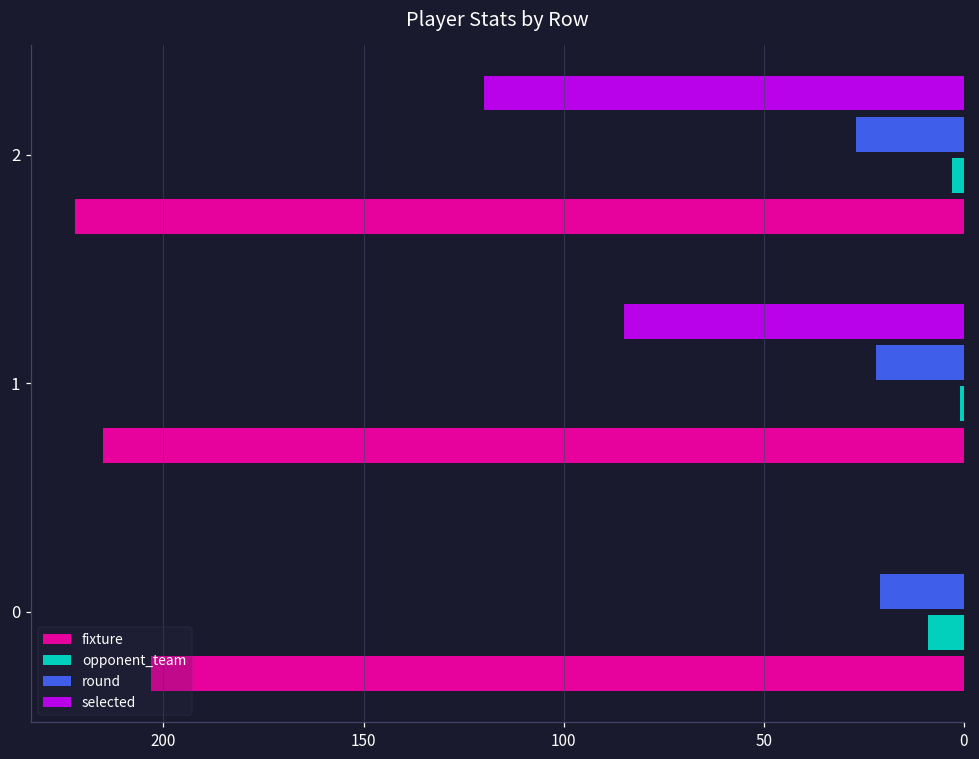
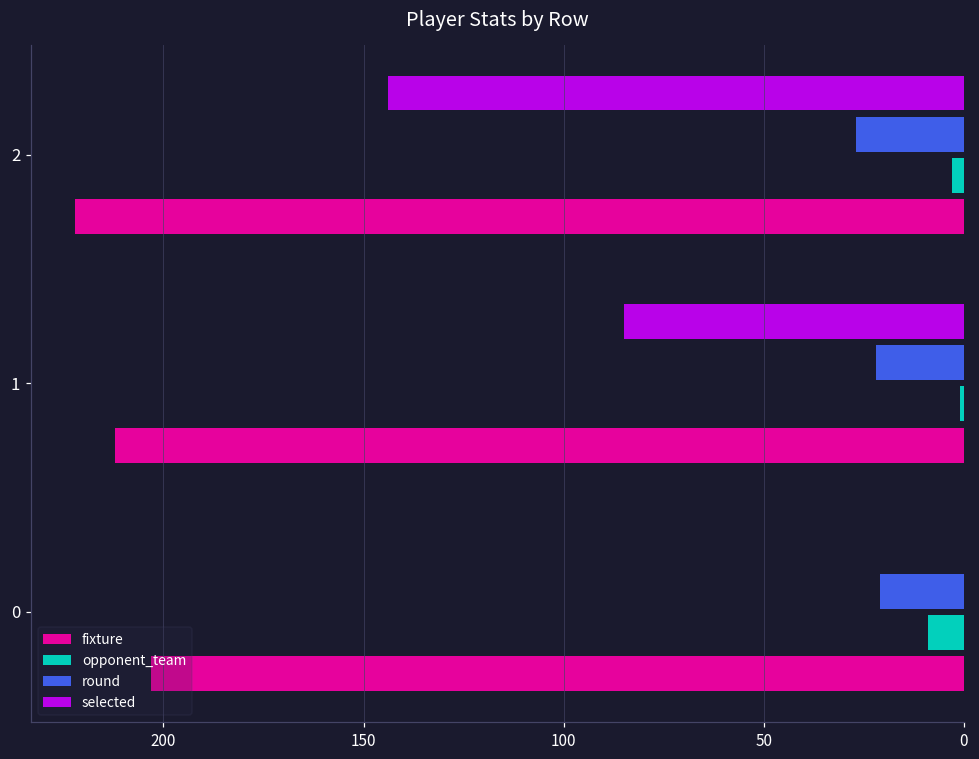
  {
    "fixture": {
      "2": 222,
-     "1": 215
+     "1": 212
    },
    "opponent_team": {
      "2": 3,
      "1": 1,
      "0": 9
    },
    "round": {
      "2": 27,
      "1": 22,
      "0": 21
    },
    "selected": {
-     "2": 120,
+     "2": 144,
      "1": 85,
      "0": 0
    }
  }
